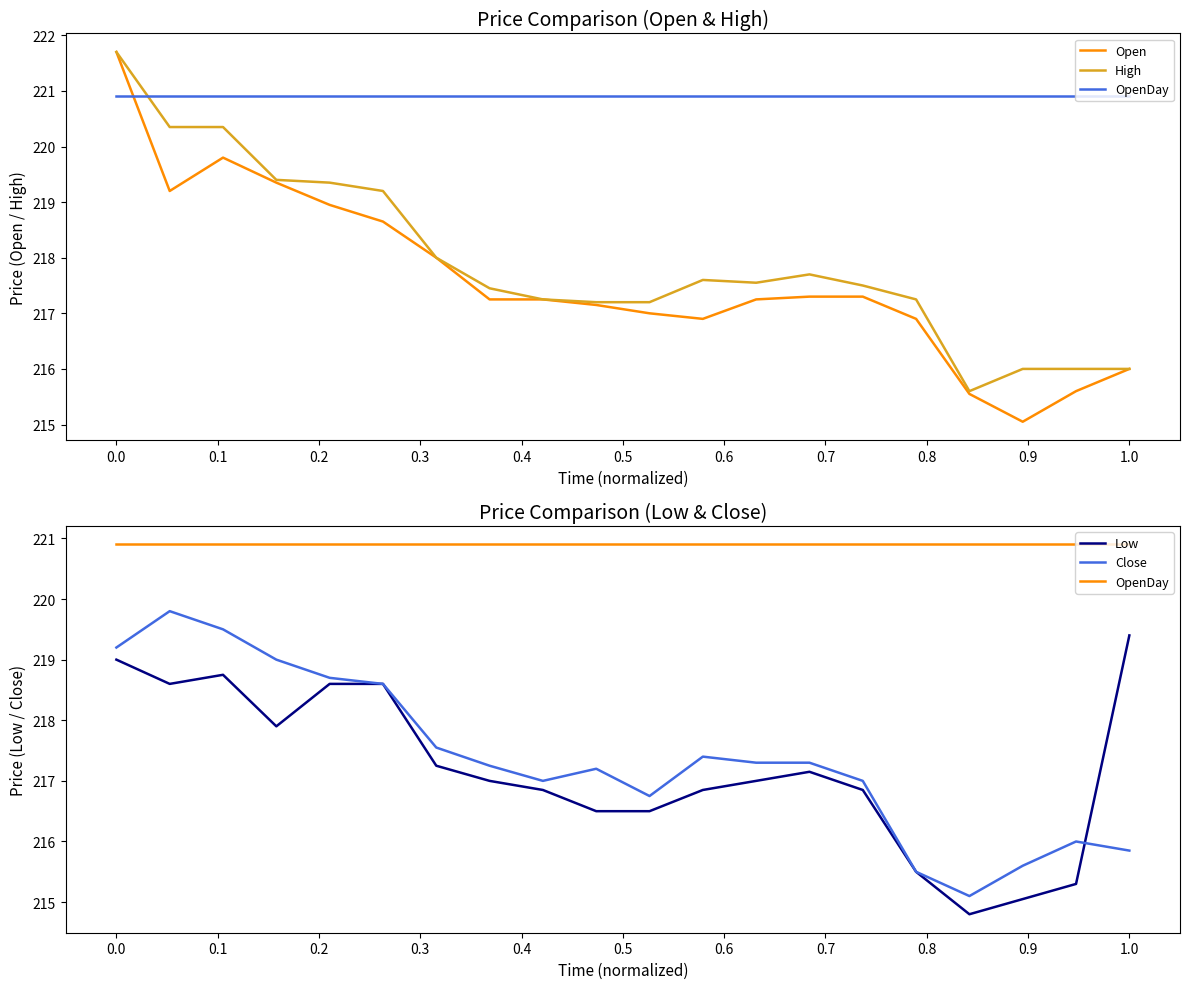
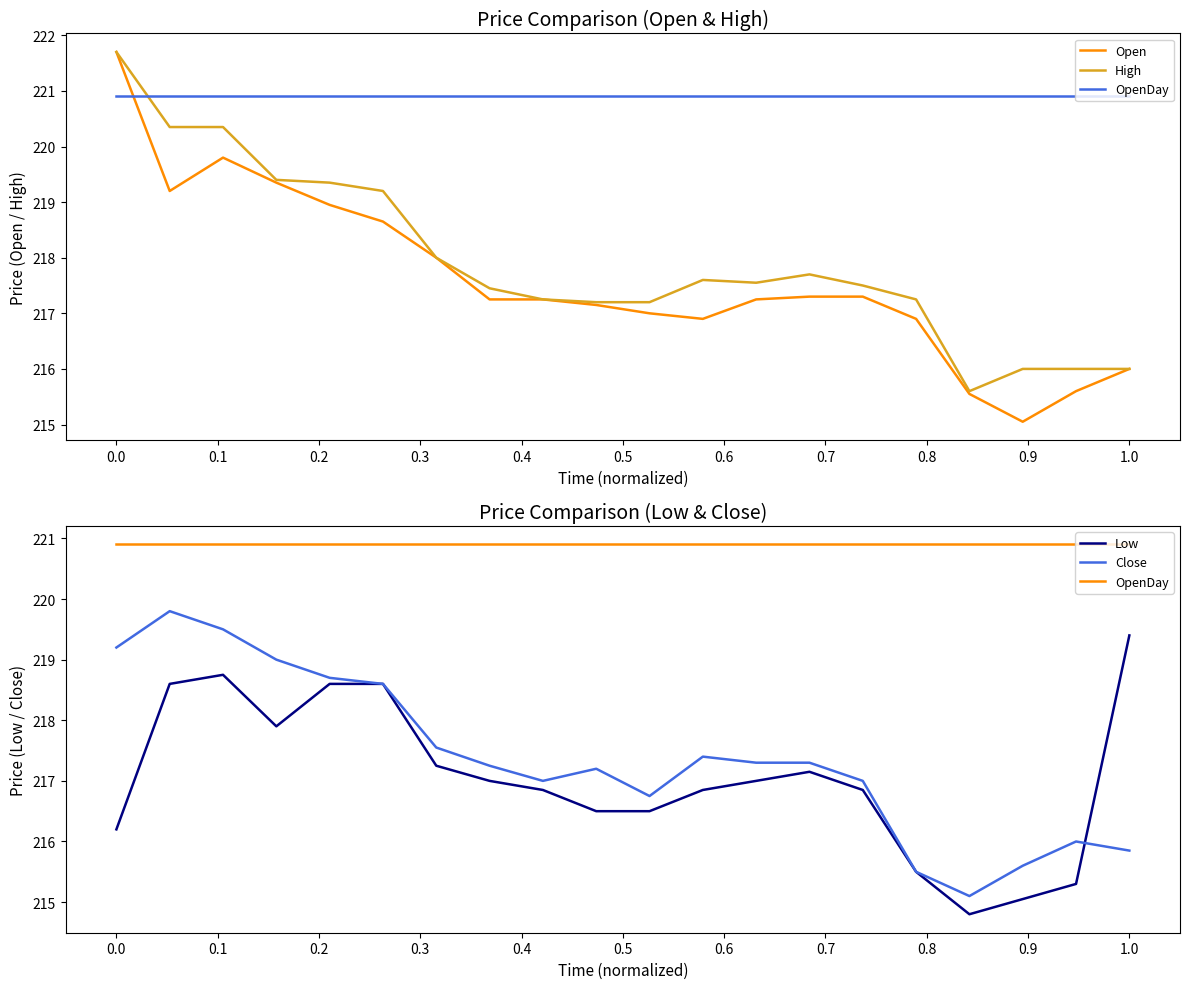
  {
    "Price Comparison (Low & Close)": {
      "Low": {
-       "0.0": 219.0,
+       "0.0": 216.2,
        "1.0": 219.4
      },
      "Close": {
        "0.0": 219.2,
        "1.0": 215.9
      },
      "OpenDay": {
        "0.0": 220.9
      }
    }
  }
